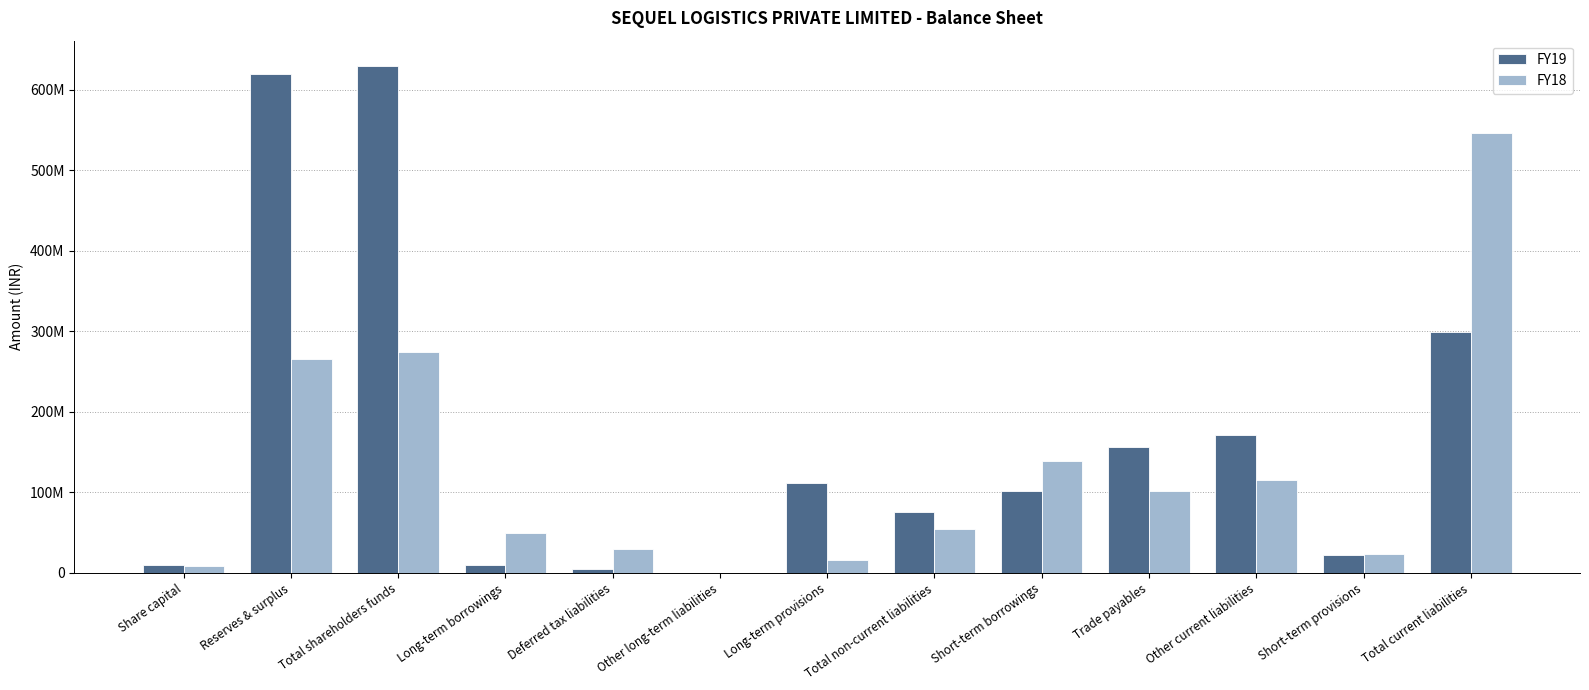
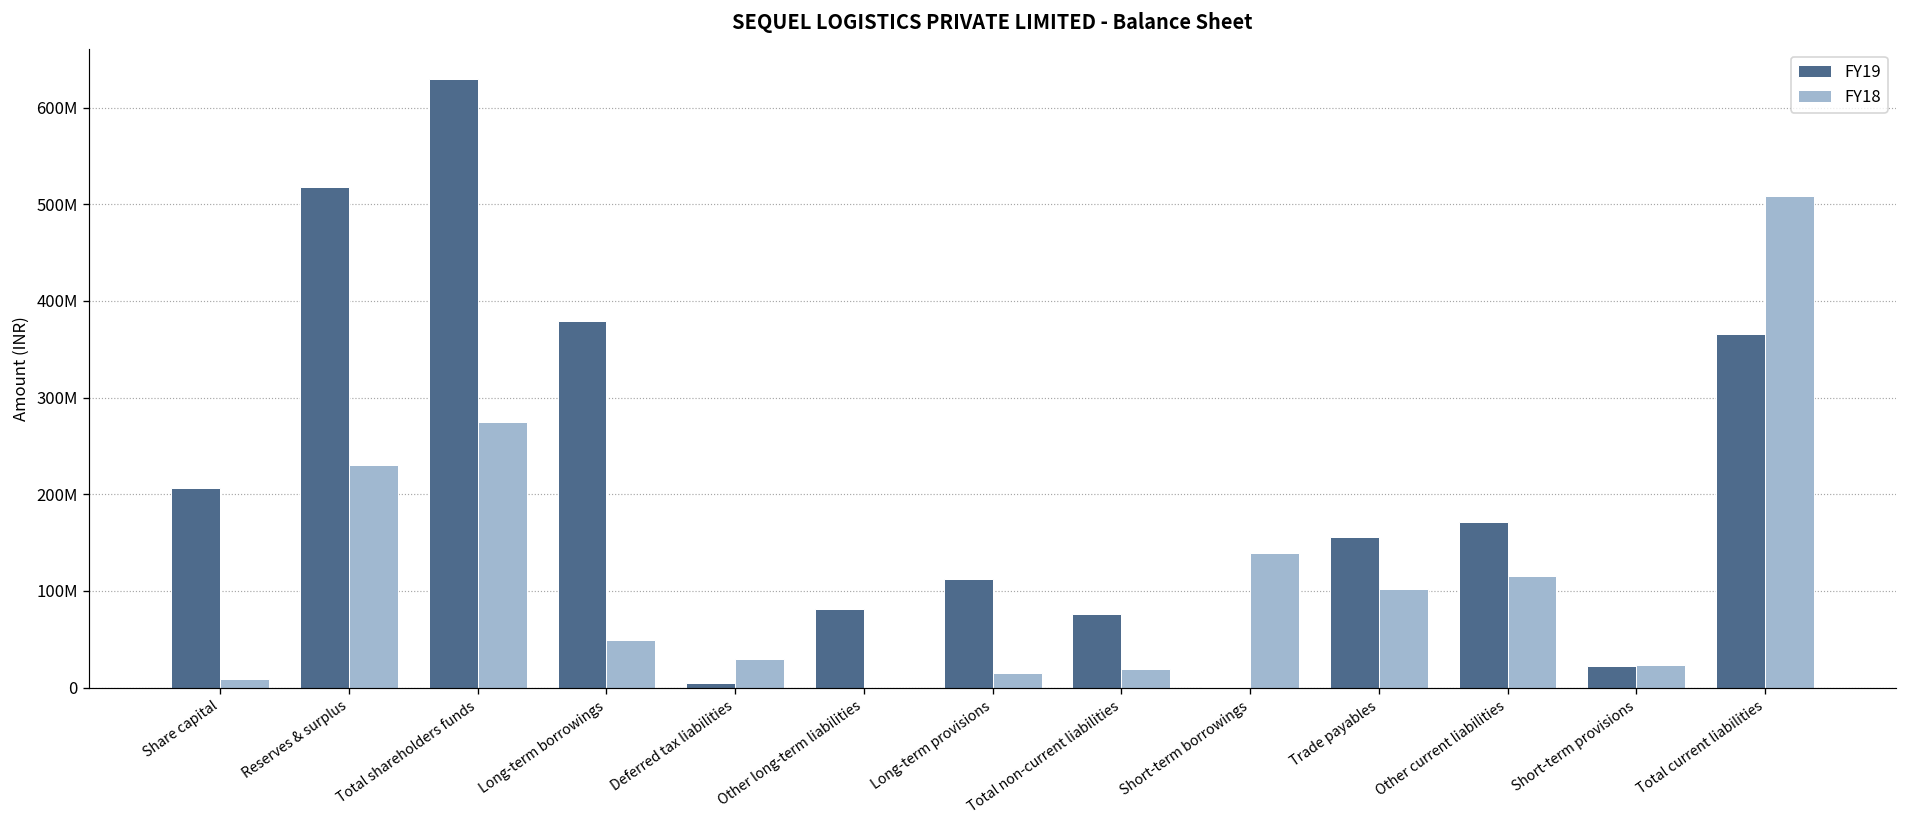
  {
    "FY19": {
-     "Share capital": 10000000,
-     "Reserves & surplus": 620000000,
+     "Share capital": 210000000,
+     "Reserves & surplus": 520000000,
      "Total shareholders funds": 630000000,
-     "Long-term borrowings": 10000000,
+     "Long-term borrowings": 380000000,
      "Deferred tax liabilities": 0,
-     "Other long-term liabilities": 0,
+     "Other long-term liabilities": 80000000,
      "Long-term provisions": 110000000,
      "Total non-current liabilities": 80000000,
-     "Short-term borrowings": 100000000,
+     "Short-term borrowings": 0,
      "Trade payables": 160000000,
      "Other current liabilities": 170000000,
      "Short-term provisions": 20000000,
-     "Total current liabilities": 300000000
+     "Total current liabilities": 370000000
    },
    "FY18": {
      "Share capital": 10000000,
-     "Reserves & surplus": 270000000,
+     "Reserves & surplus": 230000000,
      "Total shareholders funds": 270000000,
      "Long-term borrowings": 50000000,
      "Deferred tax liabilities": 30000000,
      "Other long-term liabilities": 0,
      "Long-term provisions": 20000000,
-     "Total non-current liabilities": 50000000,
+     "Total non-current liabilities": 20000000,
      "Short-term borrowings": 140000000,
      "Trade payables": 100000000,
      "Other current liabilities": 120000000,
      "Short-term provisions": 20000000,
-     "Total current liabilities": 550000000
+     "Total current liabilities": 510000000
    }
  }
